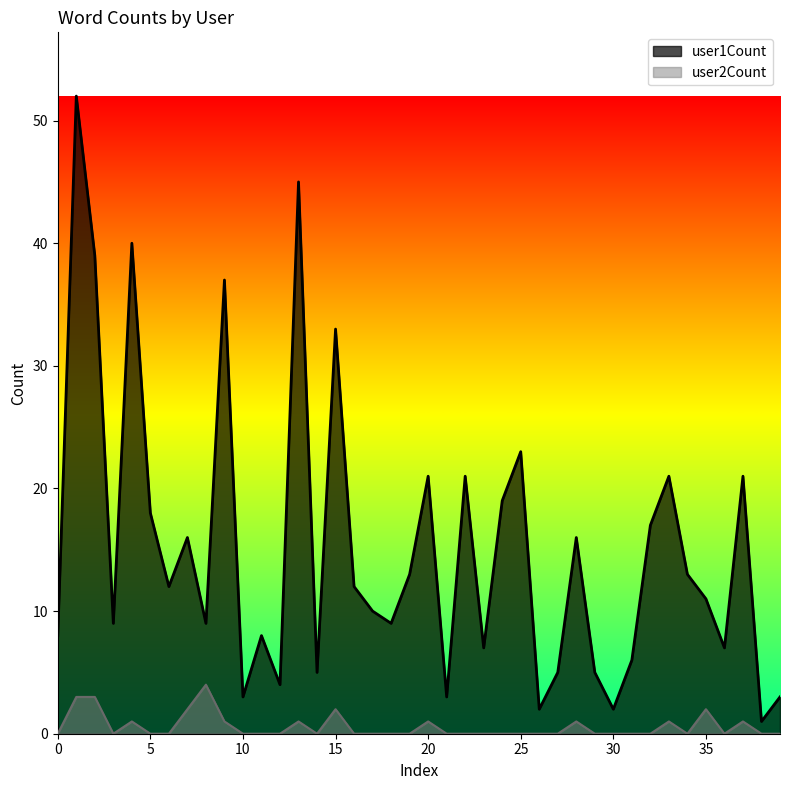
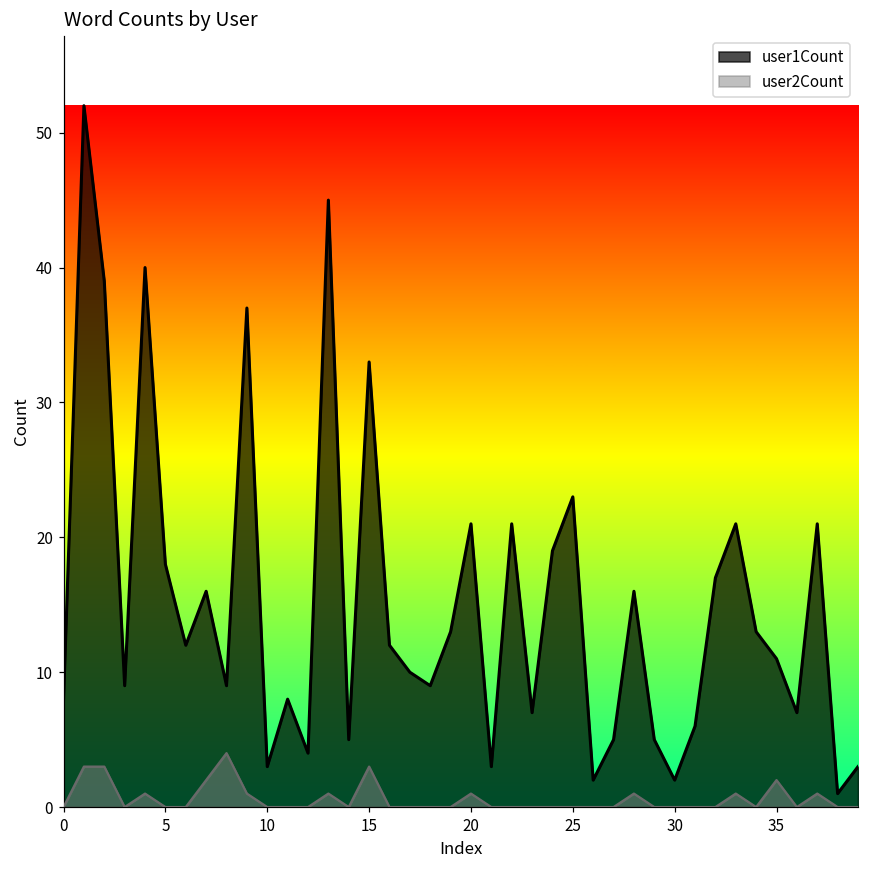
  {
    "user1Count": {
      "0": 8,
      "5": 18,
      "10": 3,
      "15": 33,
      "20": 21,
      "25": 23,
      "30": 2,
      "35": 11
    },
    "user2Count": {
      "0": 0,
      "5": 0,
      "10": 0,
-     "15": 2,
+     "15": 3,
      "20": 1,
      "25": 0,
      "30": 0,
      "35": 2
    }
  }
